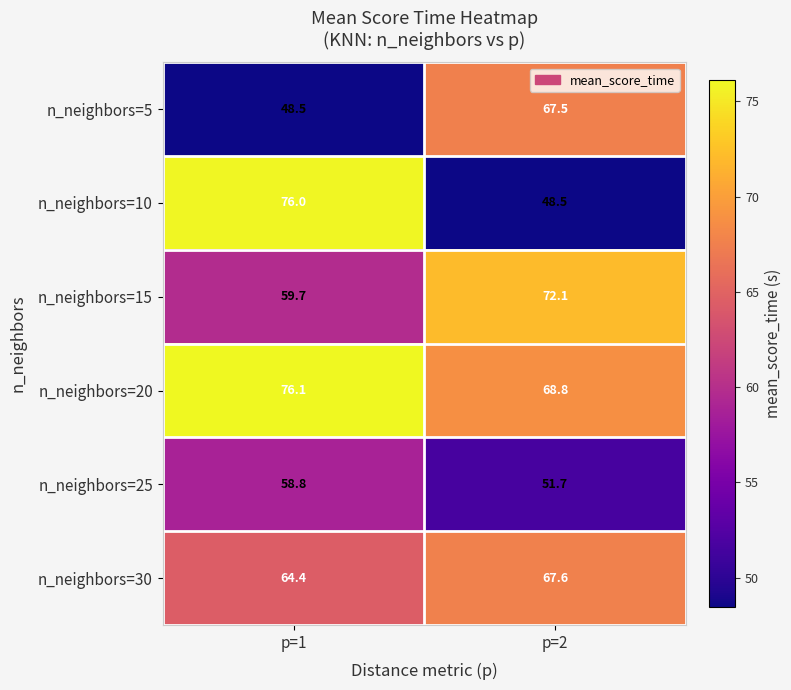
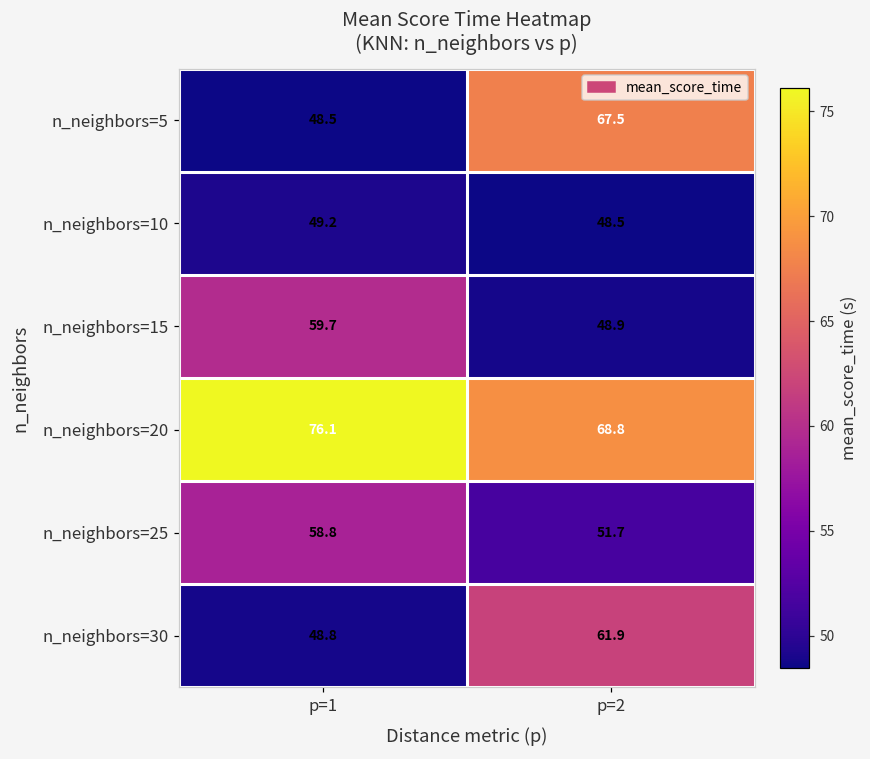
  {
    "n_neighbors=5": {
      "p=1": 48.5,
      "p=2": 67.5
    },
    "n_neighbors=10": {
-     "p=1": 76.0,
+     "p=1": 49.2,
      "p=2": 48.5
    },
    "n_neighbors=15": {
      "p=1": 59.7,
-     "p=2": 72.1
+     "p=2": 48.9
    },
    "n_neighbors=20": {
      "p=1": 76.1,
      "p=2": 68.8
    },
    "n_neighbors=25": {
      "p=1": 58.8,
      "p=2": 51.7
    },
    "n_neighbors=30": {
-     "p=1": 64.4,
-     "p=2": 67.6
+     "p=1": 48.8,
+     "p=2": 61.9
    }
  }
